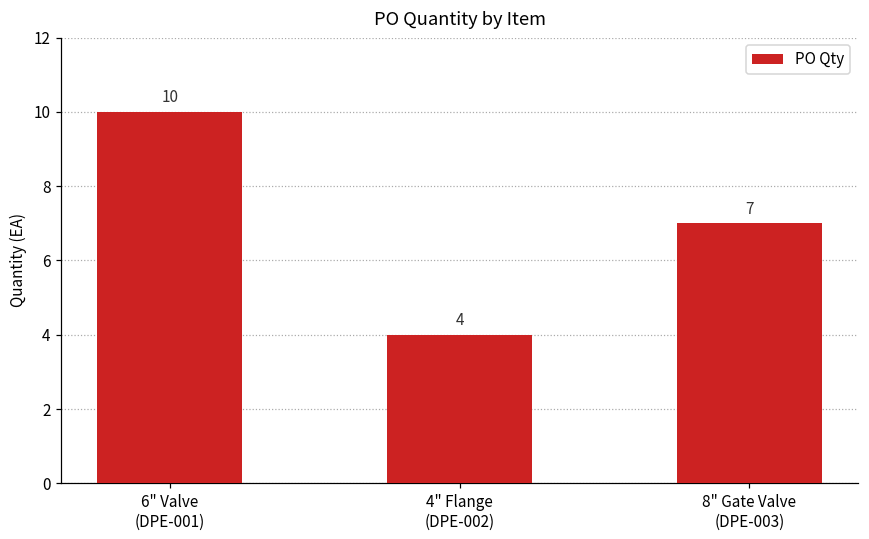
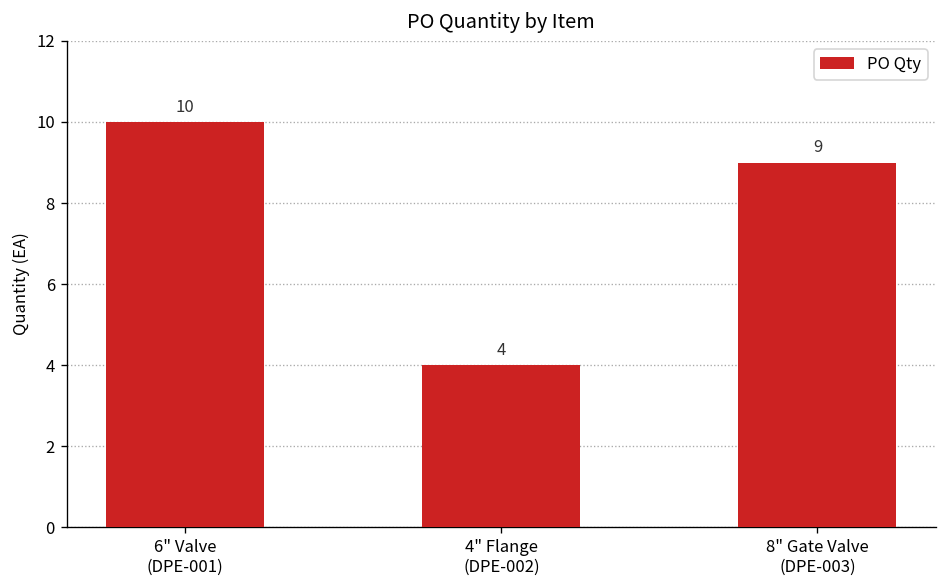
  {
    "6\" Valve (DPE-001)": 10,
    "4\" Flange (DPE-002)": 4,
-   "8\" Gate Valve (DPE-003)": 7
+   "8\" Gate Valve (DPE-003)": 9
  }
